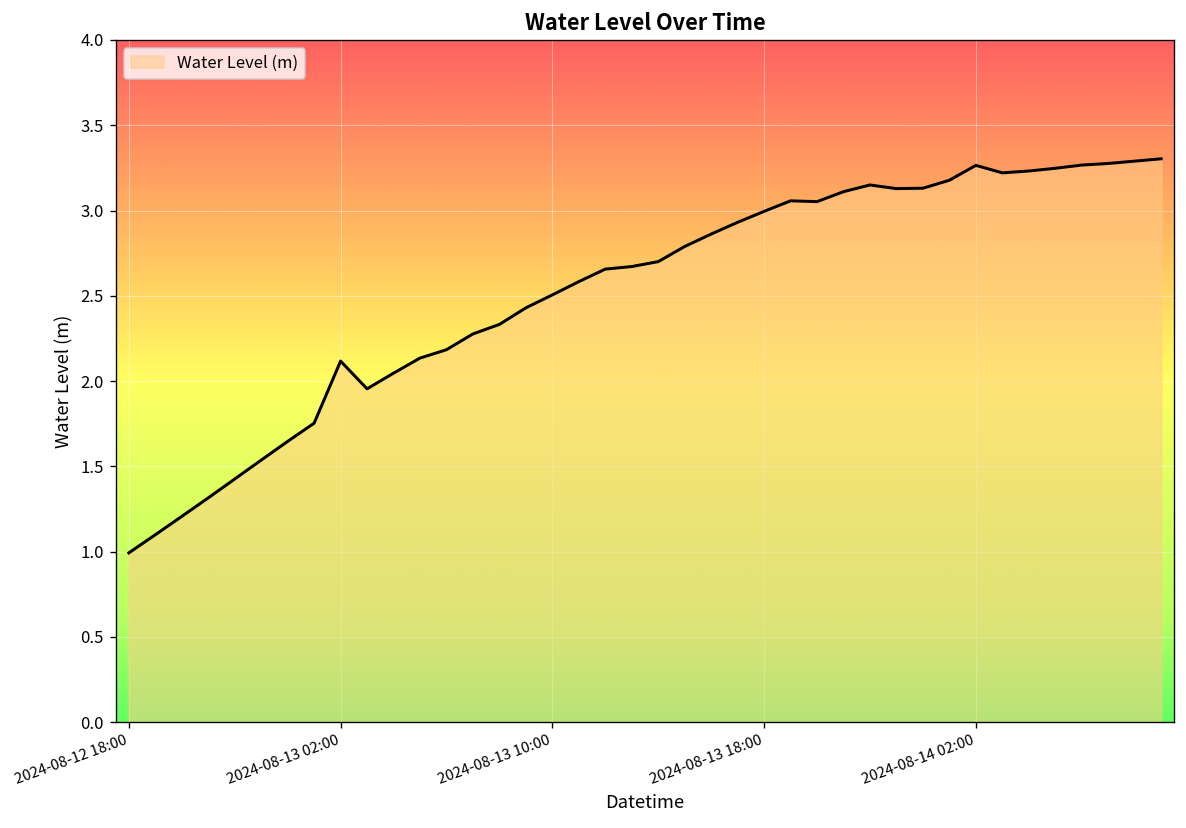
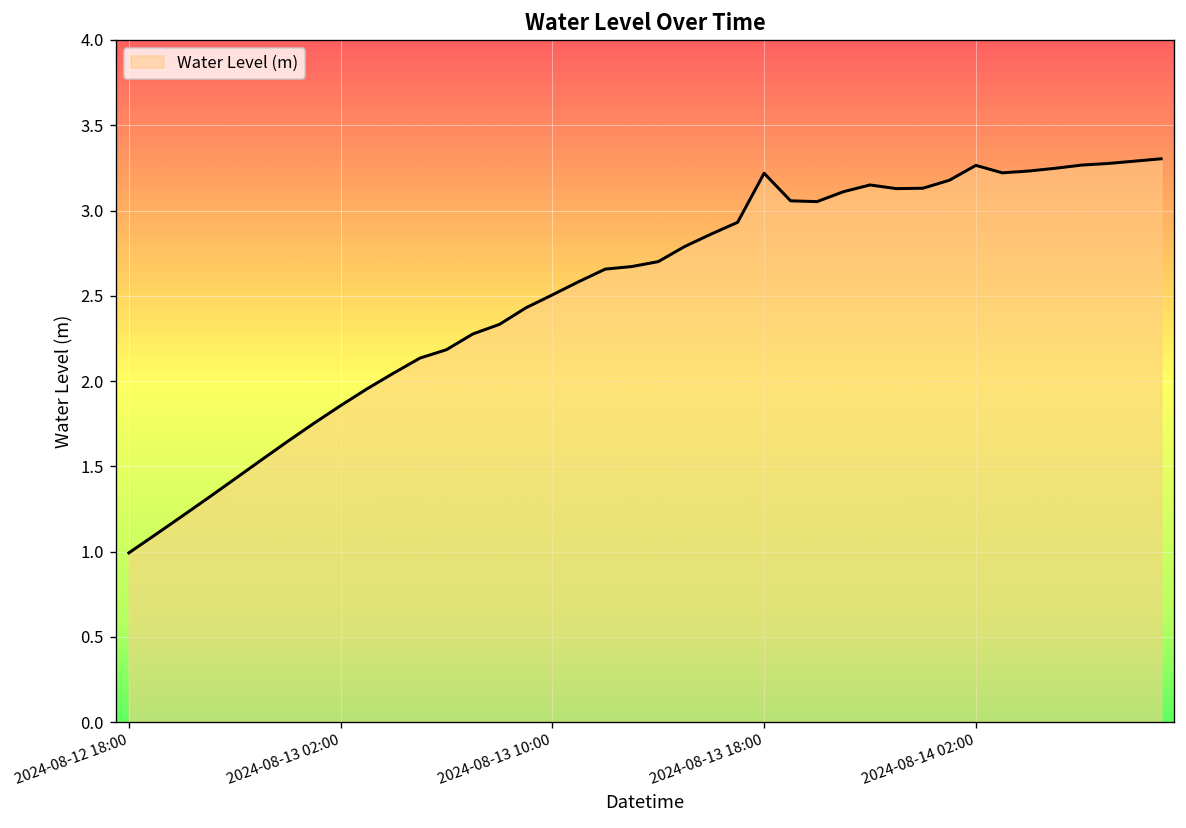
  {
    "2024-08-12 18:00": 0.99,
-   "2024-08-13 02:00": 2.12,
+   "2024-08-13 02:00": 1.86,
    "2024-08-13 10:00": 2.51,
-   "2024-08-13 18:00": 2.99,
+   "2024-08-13 18:00": 3.22,
    "2024-08-14 02:00": 3.26
  }
